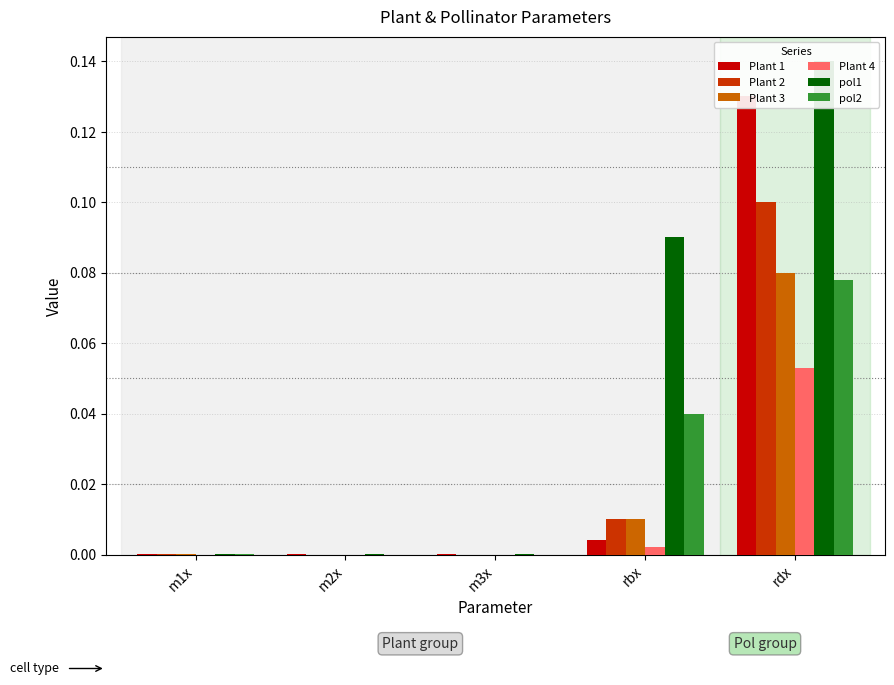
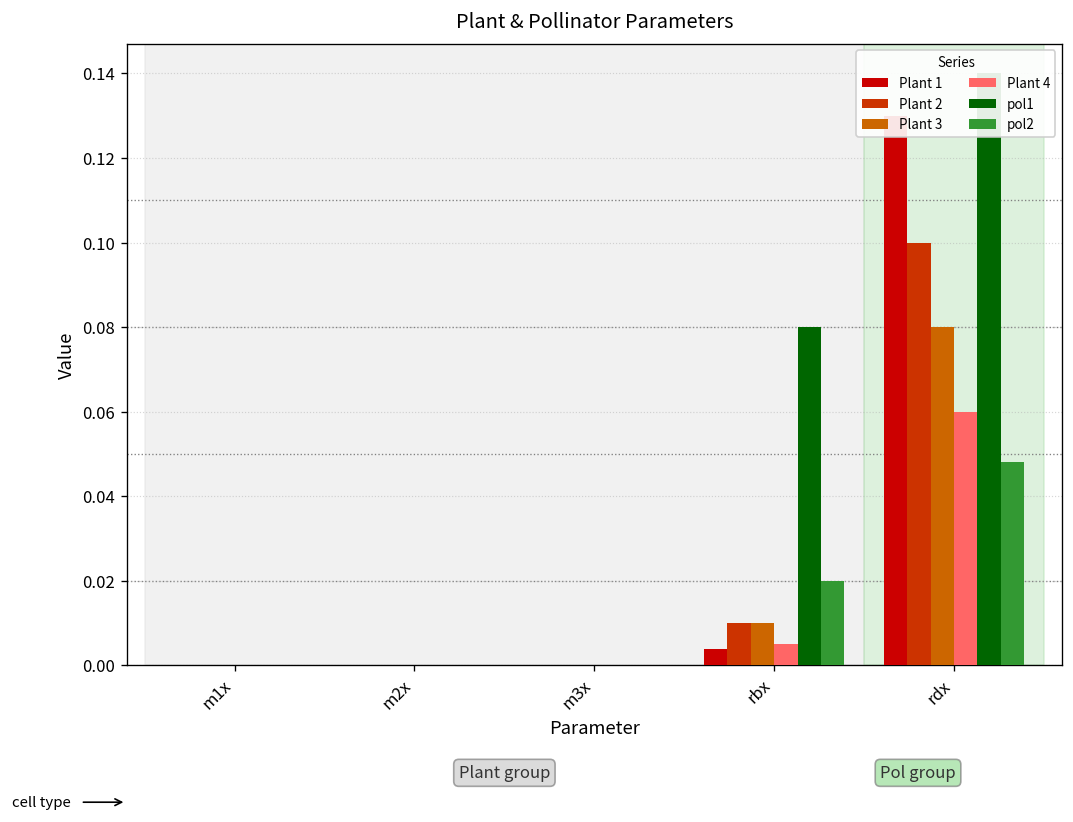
  {
    "Plant 4": {
      "m1x": 0.000,
      "m2x": 0.000,
      "m3x": 0.000,
-     "rbx": 0.002,
-     "rdx": 0.053
+     "rbx": 0.005,
+     "rdx": 0.060
    },
    "pol1": {
-     "rbx": 0.09
+     "rbx": 0.08
    },
    "pol2": {
      "m2x": 0.000,
      "m3x": 0.000,
-     "rbx": 0.04,
-     "rdx": 0.078
+     "rbx": 0.02,
+     "rdx": 0.048
    }
  }
